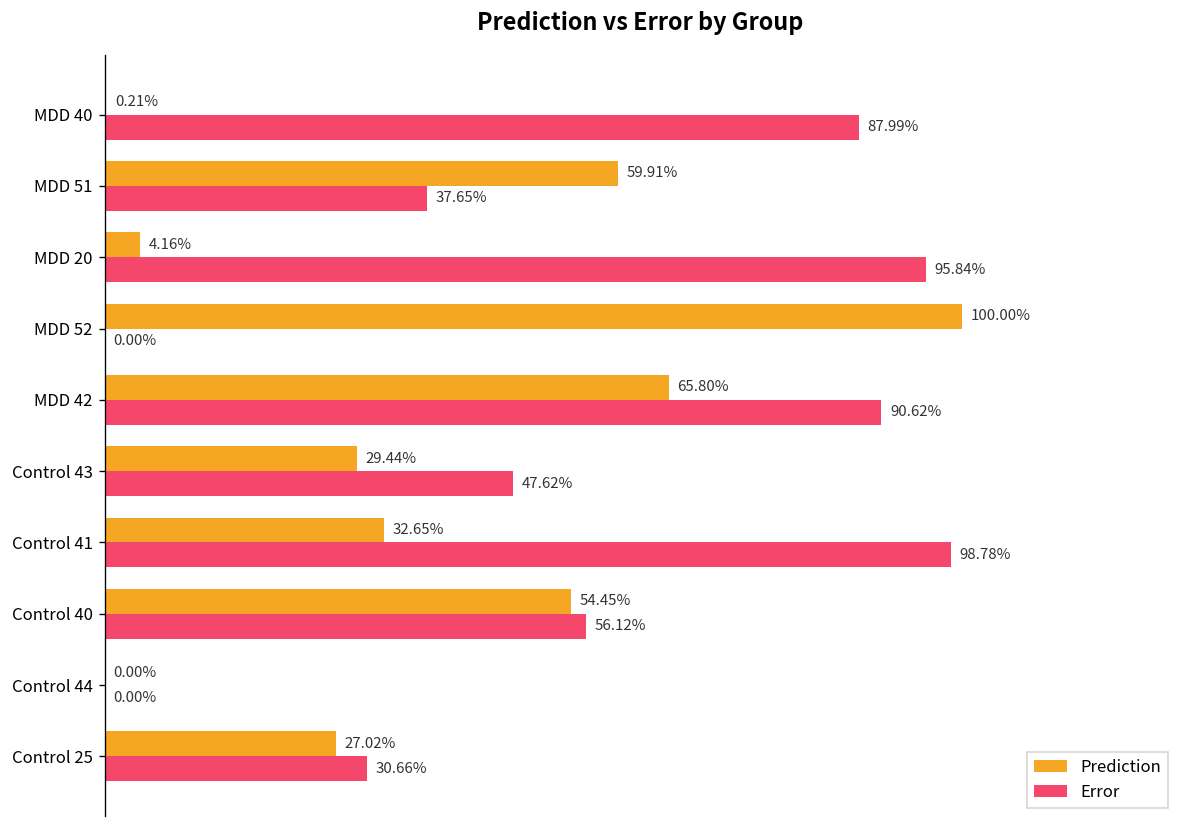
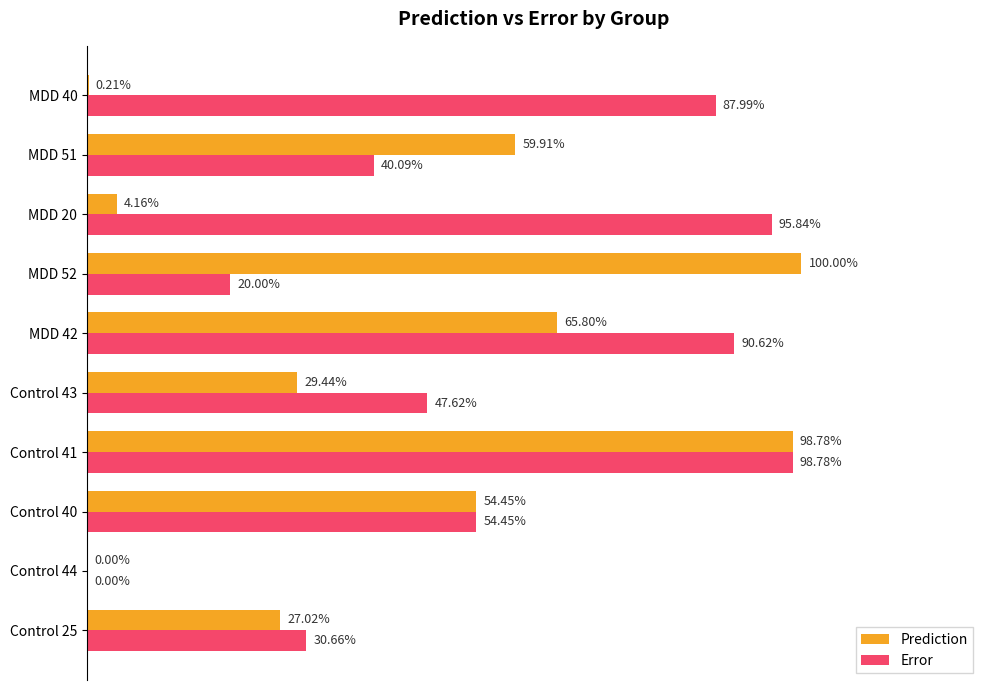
  {
    "Prediction": {
      "MDD 40": "0.21%",
      "MDD 51": "59.91%",
      "MDD 20": "4.16%",
      "MDD 52": "100.00%",
      "MDD 42": "65.80%",
      "Control 43": "29.44%",
-     "Control 41": "32.65%",
+     "Control 41": "98.78%",
      "Control 40": "54.45%",
      "Control 44": "0.00%",
      "Control 25": "27.02%"
    },
    "Error": {
      "MDD 40": "87.99%",
-     "MDD 51": "37.65%",
+     "MDD 51": "40.09%",
      "MDD 20": "95.84%",
-     "MDD 52": "0.00%",
+     "MDD 52": "20.00%",
      "MDD 42": "90.62%",
      "Control 43": "47.62%",
      "Control 41": "98.78%",
-     "Control 40": "56.12%",
+     "Control 40": "54.45%",
      "Control 44": "0.00%",
      "Control 25": "30.66%"
    }
  }
